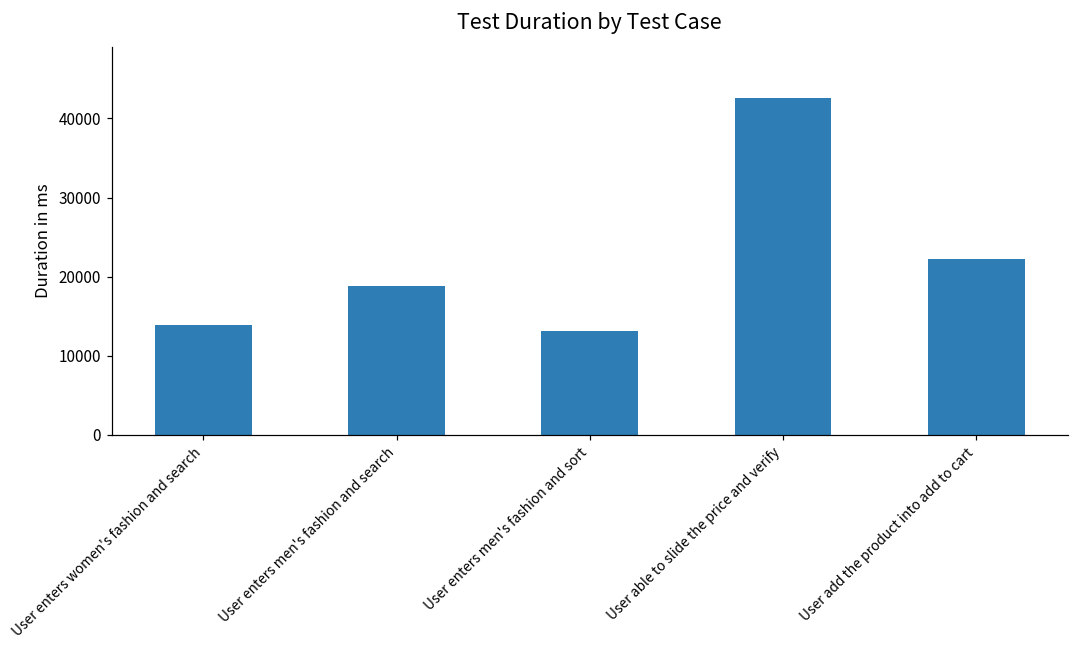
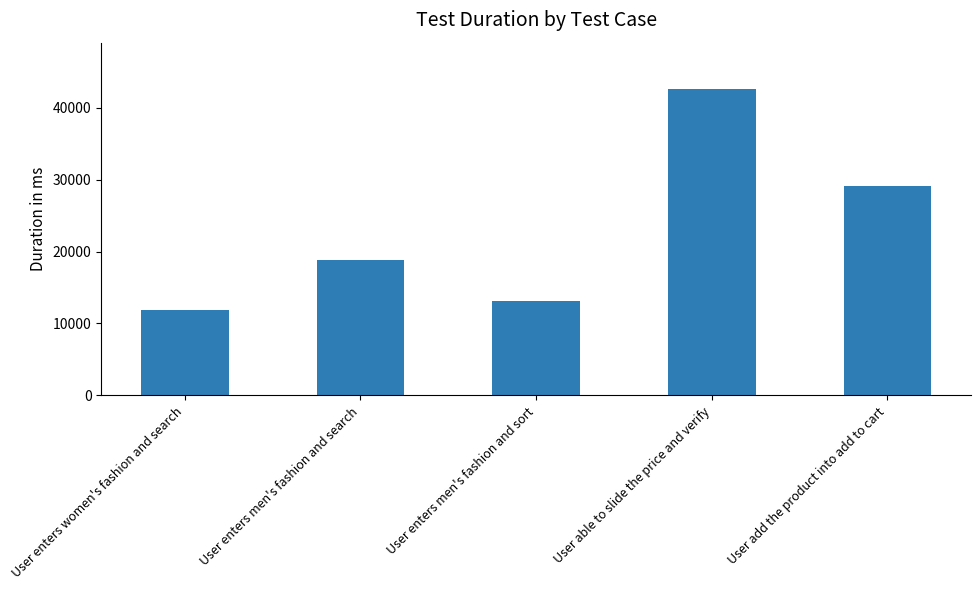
  {
-   "User enters women's fashion and search": 14000,
+   "User enters women's fashion and search": 12000,
    "User enters men's fashion and search": 19000,
    "User enters men's fashion and sort": 13000,
    "User able to slide the price and verify": 43000,
-   "User add the product into add to cart": 22000
+   "User add the product into add to cart": 29000
  }
